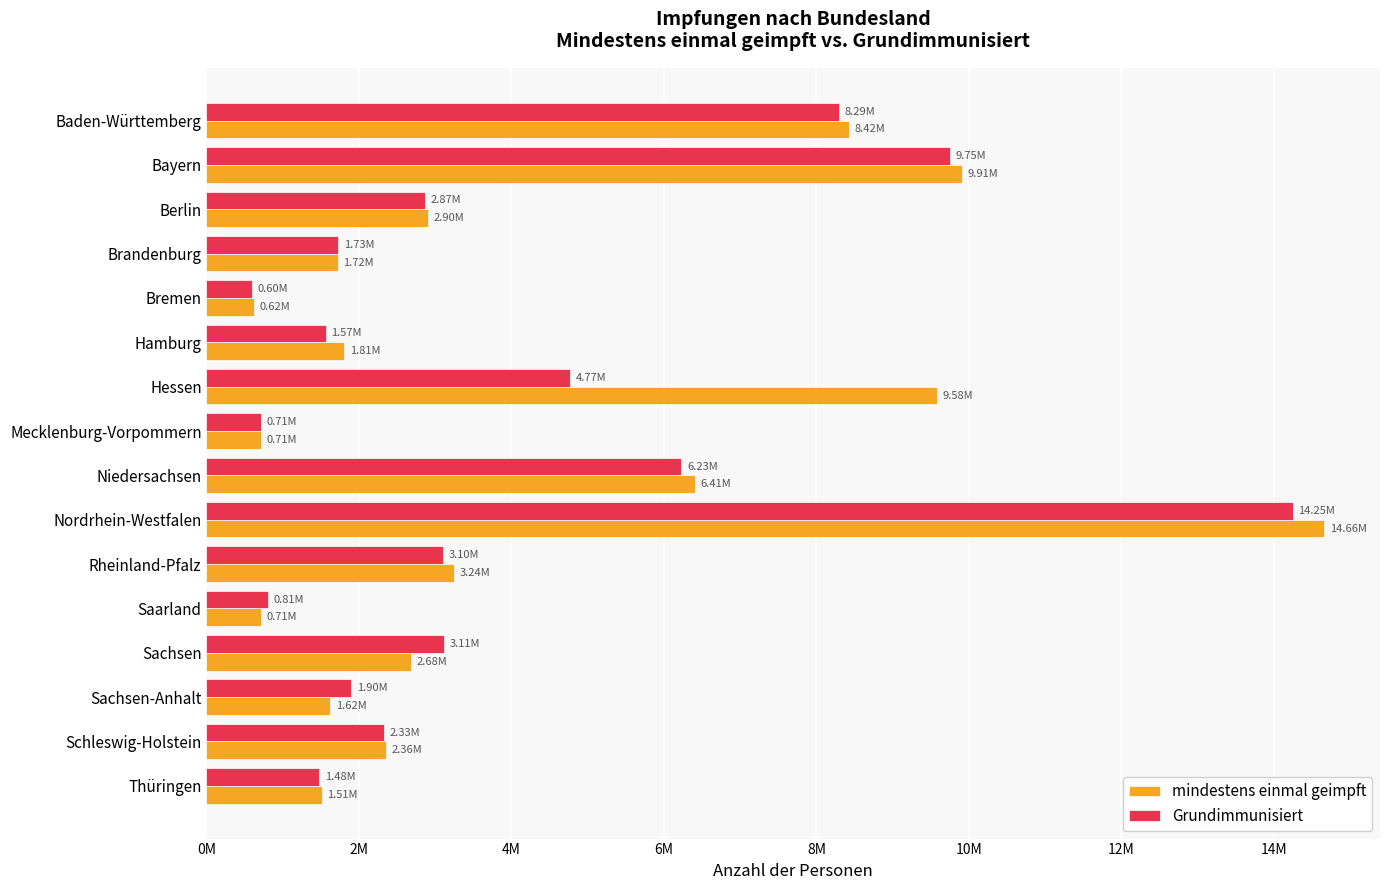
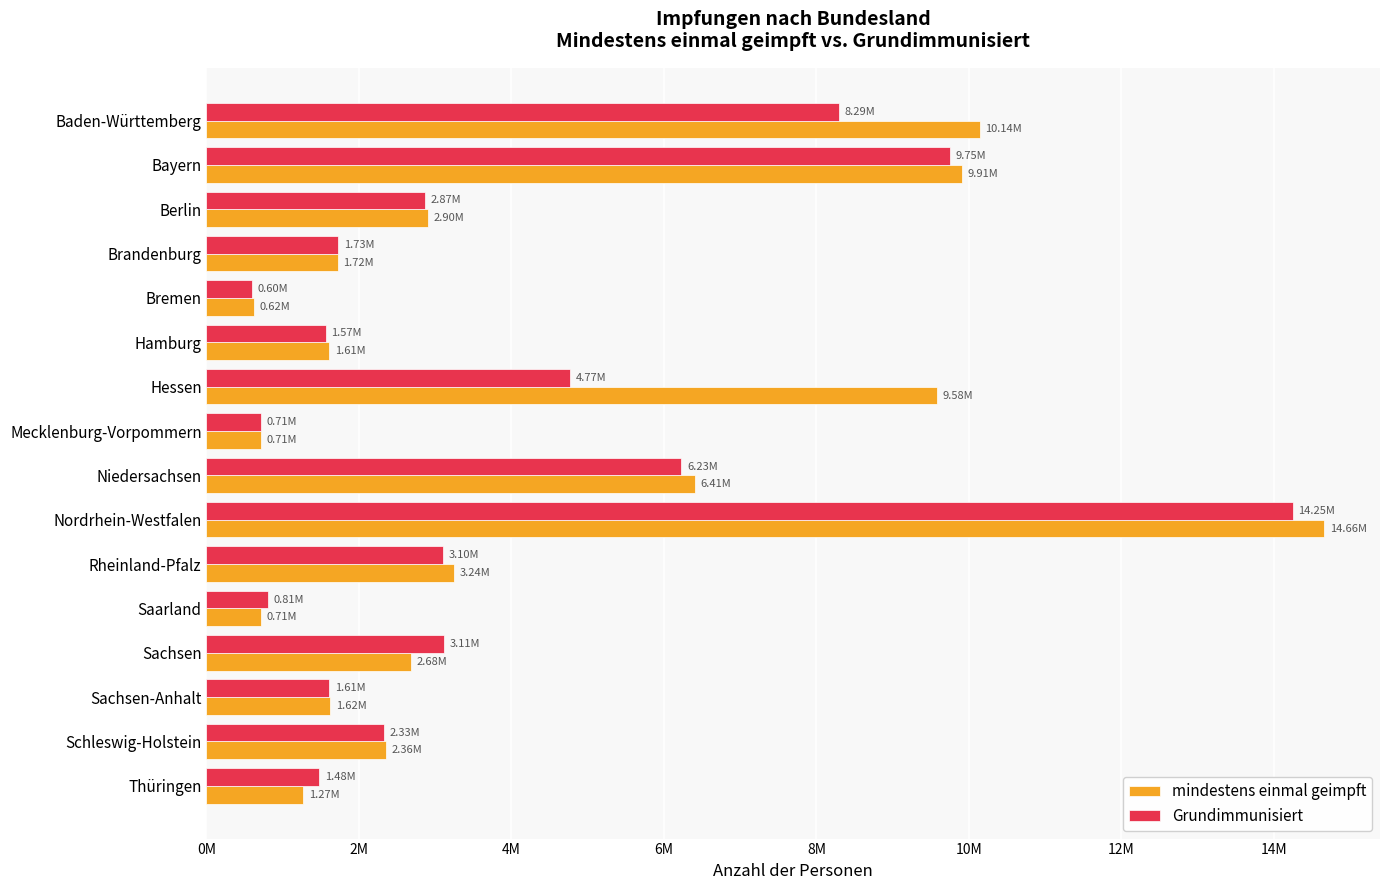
  {
    "mindestens einmal geimpft": {
-     "Baden-Württemberg": "8.42M",
+     "Baden-Württemberg": "10.14M",
      "Bayern": "9.91M",
      "Berlin": "2.90M",
      "Brandenburg": "1.72M",
      "Bremen": "0.62M",
-     "Hamburg": "1.81M",
+     "Hamburg": "1.61M",
      "Hessen": "9.58M",
      "Mecklenburg-Vorpommern": "0.71M",
      "Niedersachsen": "6.41M",
      "Nordrhein-Westfalen": "14.66M",
      "Rheinland-Pfalz": "3.24M",
      "Saarland": "0.71M",
      "Sachsen": "2.68M",
      "Sachsen-Anhalt": "1.62M",
      "Schleswig-Holstein": "2.36M",
-     "Thüringen": "1.51M"
+     "Thüringen": "1.27M"
    },
    "Grundimmunisiert": {
      "Baden-Württemberg": "8.29M",
      "Bayern": "9.75M",
      "Berlin": "2.87M",
      "Brandenburg": "1.73M",
      "Bremen": "0.60M",
      "Hamburg": "1.57M",
      "Hessen": "4.77M",
      "Mecklenburg-Vorpommern": "0.71M",
      "Niedersachsen": "6.23M",
      "Nordrhein-Westfalen": "14.25M",
      "Rheinland-Pfalz": "3.10M",
      "Saarland": "0.81M",
      "Sachsen": "3.11M",
-     "Sachsen-Anhalt": "1.90M",
+     "Sachsen-Anhalt": "1.61M",
      "Schleswig-Holstein": "2.33M",
      "Thüringen": "1.48M"
    }
  }
